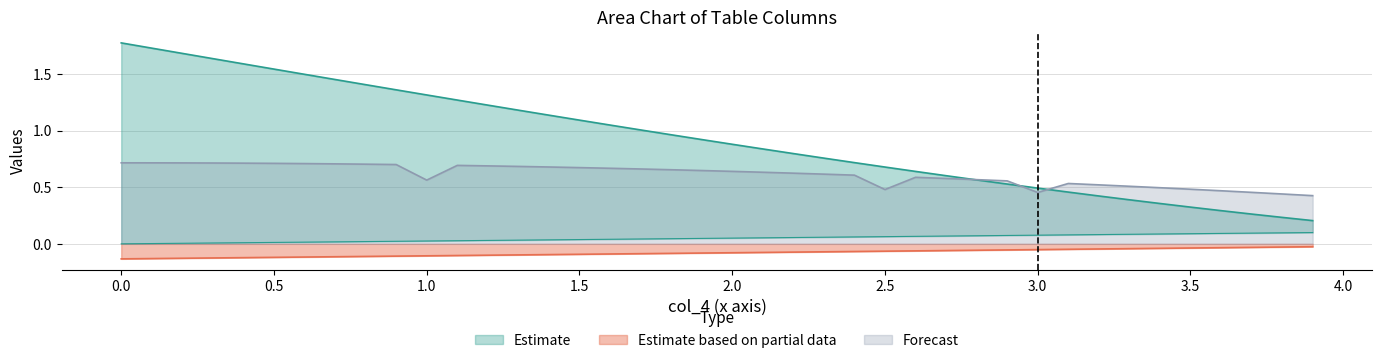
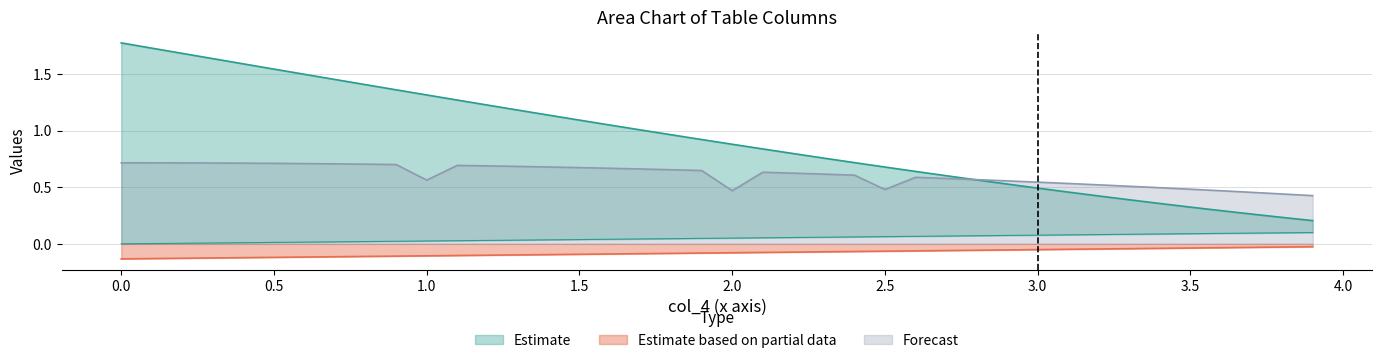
  {
    "Forecast": {
      "0.0": 0.72,
      "0.5": 0.71,
      "1.0": 0.56,
      "1.5": 0.67,
-     "2.0": 0.64,
+     "2.0": 0.47,
      "2.5": 0.48,
-     "3.0": 0.45,
+     "3.0": 0.55,
      "3.5": 0.48
    }
  }
